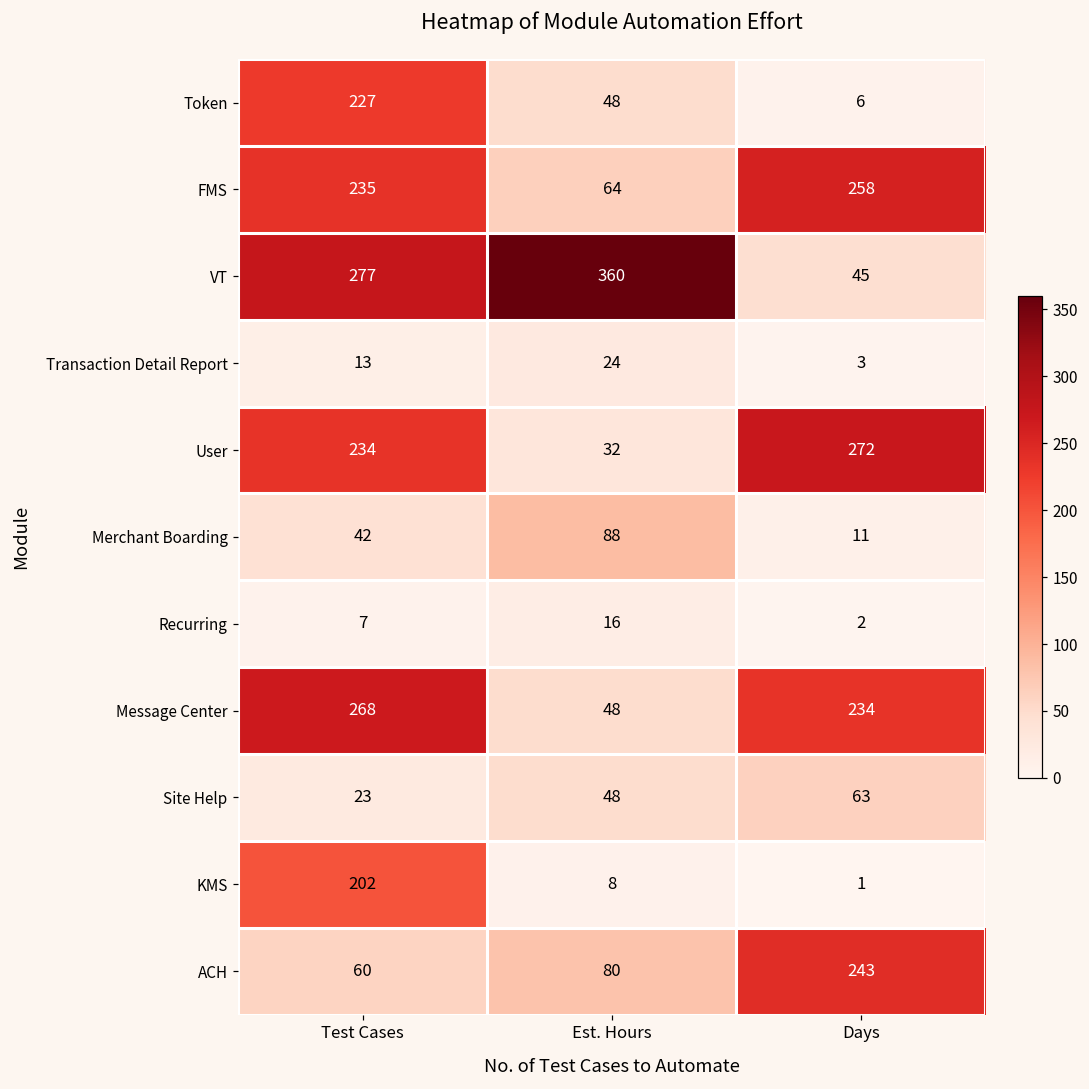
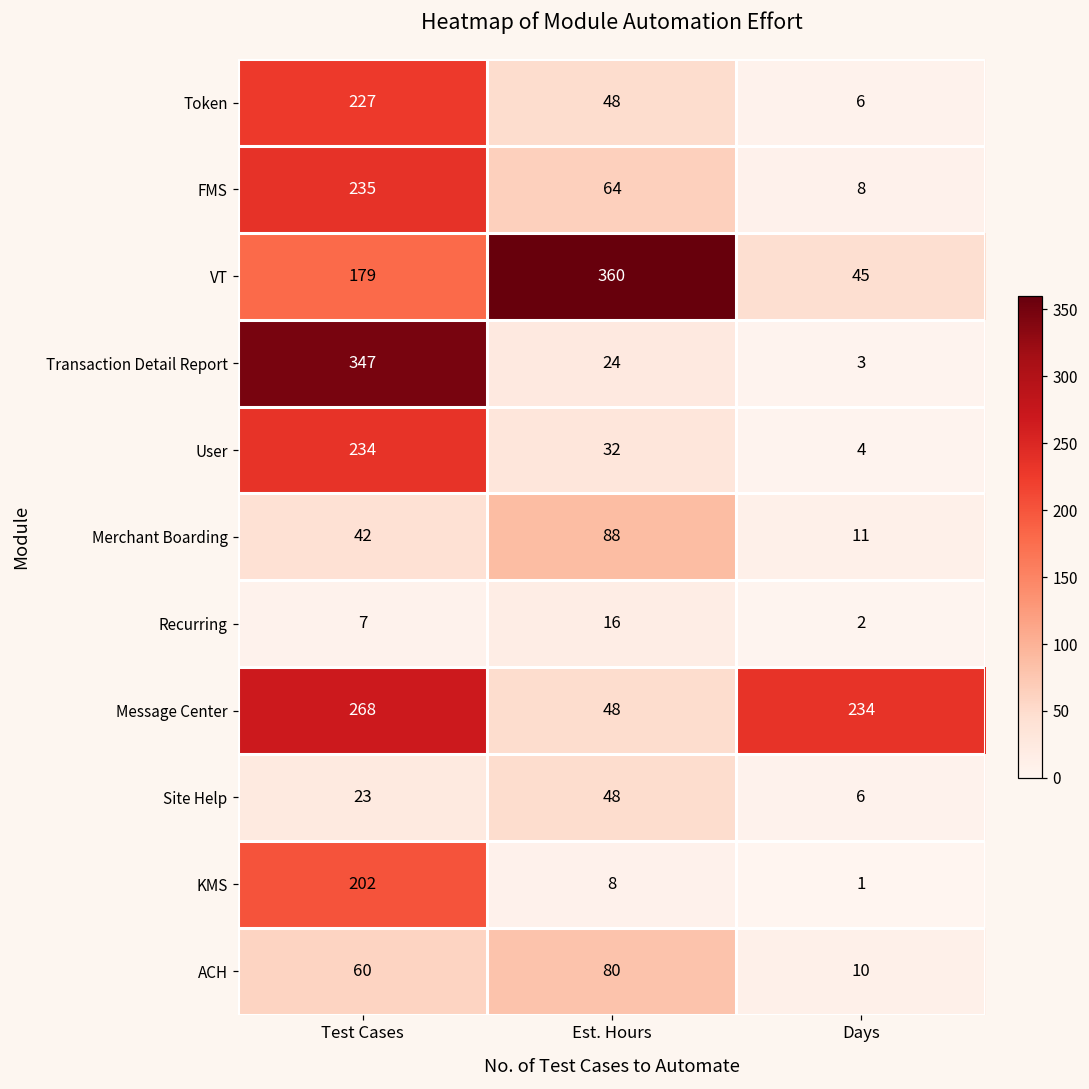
  {
    "Token": {
      "Test Cases": 227,
      "Est. Hours": 48,
      "Days": 6
    },
    "FMS": {
      "Test Cases": 235,
      "Est. Hours": 64,
-     "Days": 258
+     "Days": 8
    },
    "VT": {
-     "Test Cases": 277,
+     "Test Cases": 179,
      "Est. Hours": 360,
      "Days": 45
    },
    "Transaction Detail Report": {
-     "Test Cases": 13,
+     "Test Cases": 347,
      "Est. Hours": 24,
      "Days": 3
    },
    "User": {
      "Test Cases": 234,
      "Est. Hours": 32,
-     "Days": 272
+     "Days": 4
    },
    "Merchant Boarding": {
      "Test Cases": 42,
      "Est. Hours": 88,
      "Days": 11
    },
    "Recurring": {
      "Test Cases": 7,
      "Est. Hours": 16,
      "Days": 2
    },
    "Message Center": {
      "Test Cases": 268,
      "Est. Hours": 48,
      "Days": 234
    },
    "Site Help": {
      "Test Cases": 23,
      "Est. Hours": 48,
-     "Days": 63
+     "Days": 6
    },
    "KMS": {
      "Test Cases": 202,
      "Est. Hours": 8,
      "Days": 1
    },
    "ACH": {
      "Test Cases": 60,
      "Est. Hours": 80,
-     "Days": 243
+     "Days": 10
    }
  }
